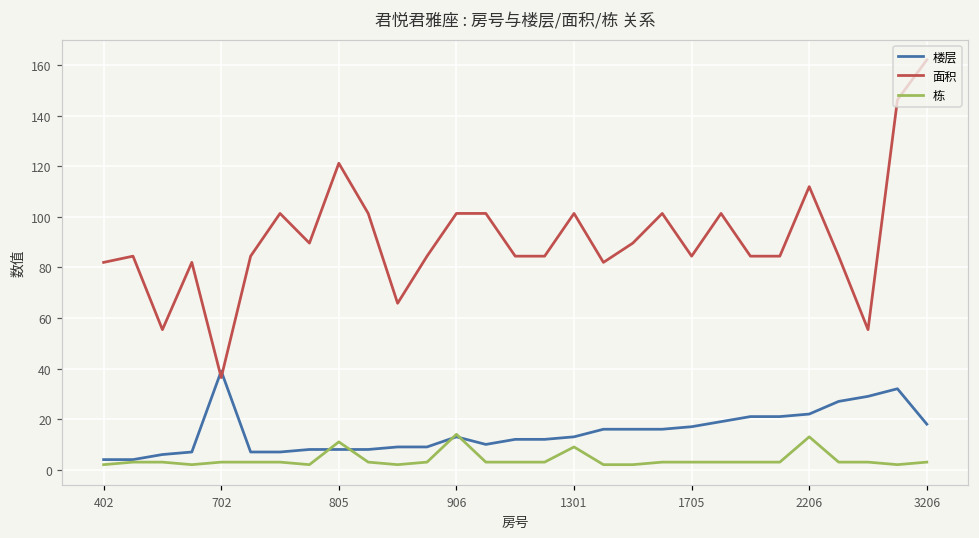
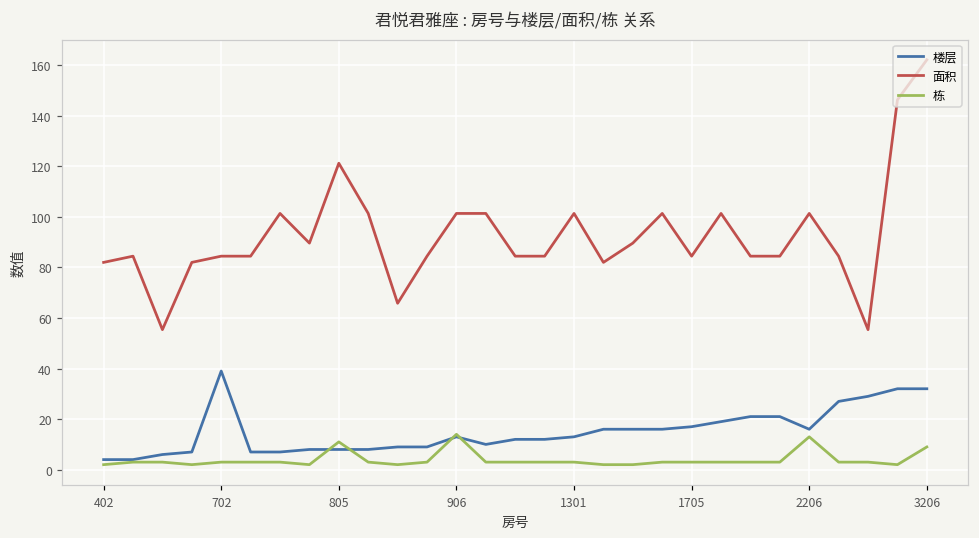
  {
    "楼层": {
      "402": 4,
      "702": 39,
      "805": 8,
      "1301": 13,
      "1705": 17,
-     "2206": 22,
-     "3206": 18
+     "2206": 16,
+     "3206": 32
    },
    "面积": {
      "402": 82,
-     "702": 36,
+     "702": 84,
      "805": 121,
      "906": 101,
      "1301": 101,
      "1705": 84,
-     "2206": 112
+     "2206": 101
    },
    "栋": {
      "402": 2,
      "702": 3,
      "805": 11,
-     "1301": 9,
+     "1301": 3,
      "1705": 3,
      "2206": 13,
-     "3206": 3
+     "3206": 9
    }
  }
